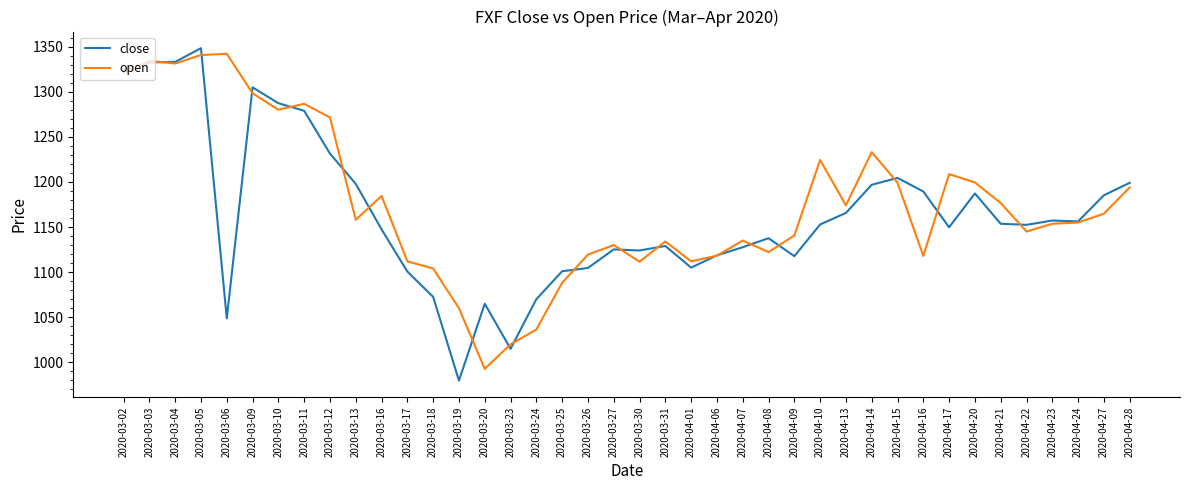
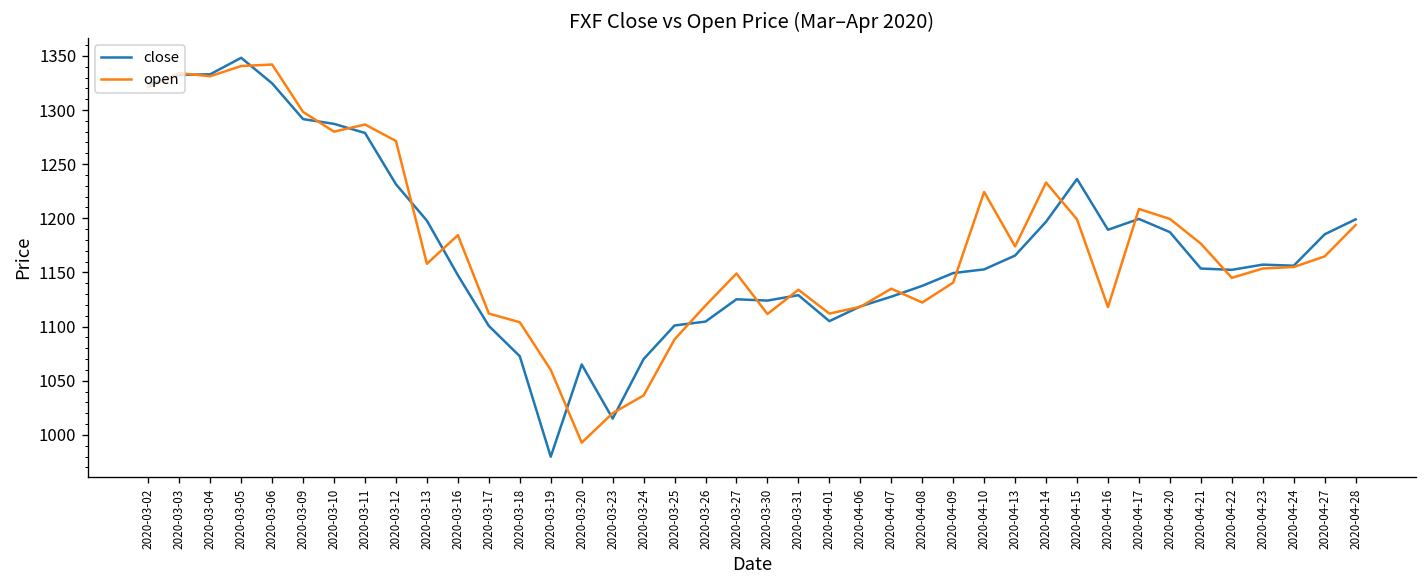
  {
    "close": {
      "2020-03-05": 1350,
-     "2020-03-06": 1050,
-     "2020-03-09": 1300,
+     "2020-03-06": 1320,
+     "2020-03-09": 1290,
      "2020-03-10": 1290,
      "2020-03-11": 1280,
      "2020-03-12": 1230,
      "2020-03-13": 1200,
      "2020-03-16": 1150,
      "2020-03-17": 1100,
      "2020-03-18": 1070,
      "2020-03-19": 980,
      "2020-03-20": 1070,
      "2020-03-23": 1020,
      "2020-03-24": 1070,
      "2020-03-25": 1100,
      "2020-03-26": 1100,
      "2020-03-27": 1130,
      "2020-03-30": 1120,
      "2020-03-31": 1130,
      "2020-04-01": 1110,
      "2020-04-07": 1130,
      "2020-04-08": 1140,
-     "2020-04-09": 1120,
+     "2020-04-09": 1150,
      "2020-04-10": 1150,
      "2020-04-13": 1170,
      "2020-04-14": 1200,
-     "2020-04-15": 1200,
+     "2020-04-15": 1240,
      "2020-04-16": 1190,
-     "2020-04-17": 1150,
+     "2020-04-17": 1200,
      "2020-04-20": 1190,
      "2020-04-21": 1150,
      "2020-04-22": 1150,
      "2020-04-23": 1160,
      "2020-04-27": 1190,
      "2020-04-28": 1200
    },
    "open": {
      "2020-03-05": 1340,
      "2020-03-06": 1340,
      "2020-03-09": 1300,
      "2020-03-10": 1280,
      "2020-03-11": 1290,
      "2020-03-12": 1270,
      "2020-03-13": 1160,
      "2020-03-16": 1180,
      "2020-03-17": 1110,
      "2020-03-18": 1100,
      "2020-03-19": 1060,
      "2020-03-20": 990,
      "2020-03-23": 1020,
      "2020-03-24": 1040,
      "2020-03-25": 1090,
      "2020-03-26": 1120,
-     "2020-03-27": 1130,
+     "2020-03-27": 1150,
      "2020-03-30": 1110,
      "2020-03-31": 1130,
      "2020-04-01": 1110,
      "2020-04-07": 1140,
      "2020-04-08": 1120,
      "2020-04-09": 1140,
      "2020-04-10": 1220,
      "2020-04-13": 1170,
      "2020-04-14": 1230,
      "2020-04-15": 1200,
      "2020-04-16": 1120,
      "2020-04-17": 1210,
      "2020-04-20": 1200,
      "2020-04-21": 1180,
      "2020-04-22": 1150,
      "2020-04-23": 1150,
      "2020-04-27": 1160,
      "2020-04-28": 1190
    }
  }
